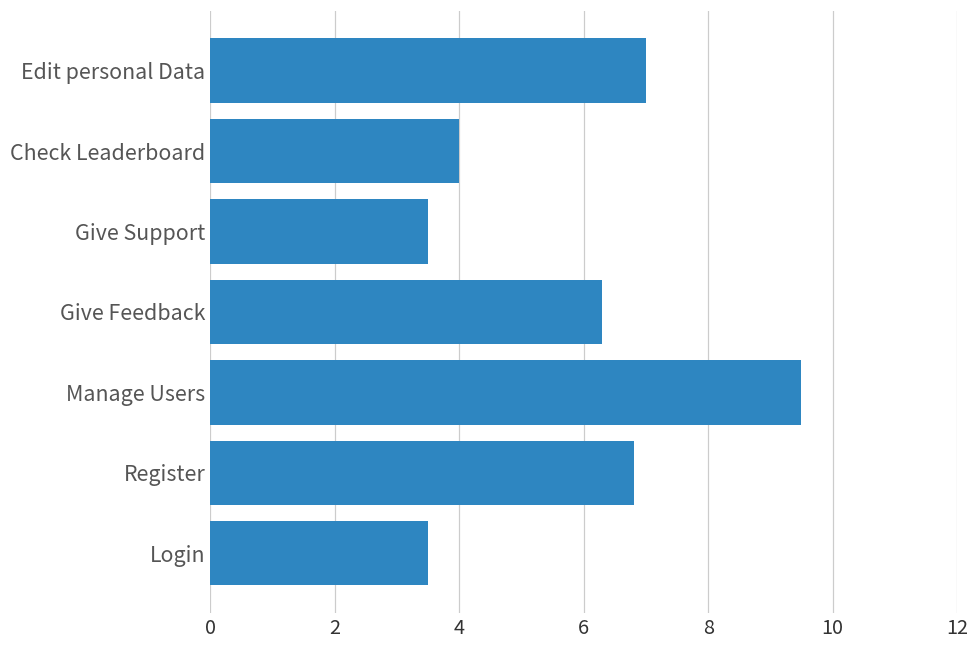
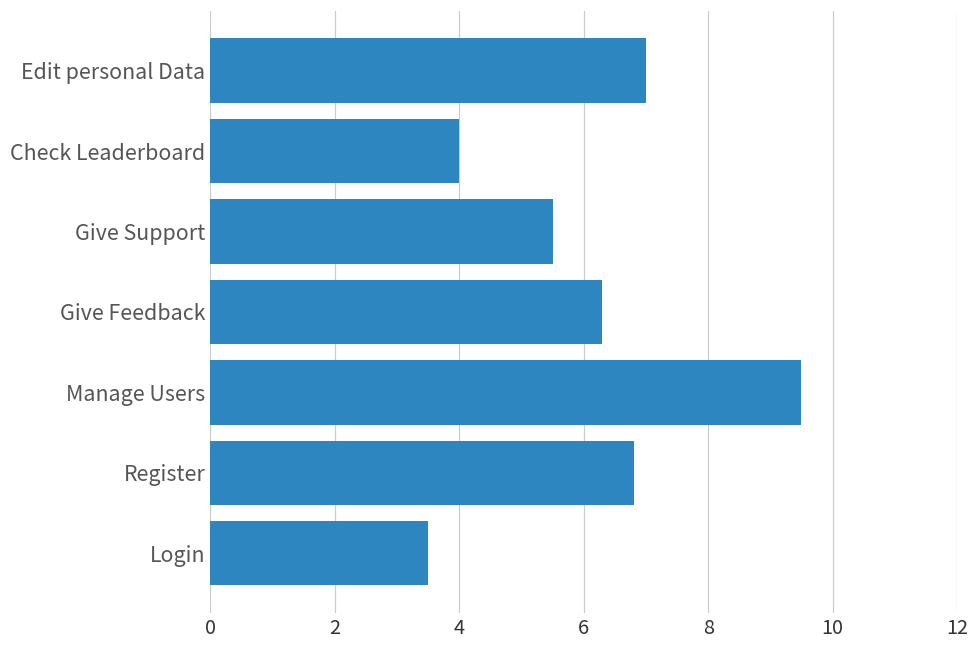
  {
    "Edit personal Data": 7.0,
    "Check Leaderboard": 4.0,
-   "Give Support": 3.5,
+   "Give Support": 5.5,
    "Give Feedback": 6.3,
    "Manage Users": 9.5,
    "Register": 6.8,
    "Login": 3.5
  }
